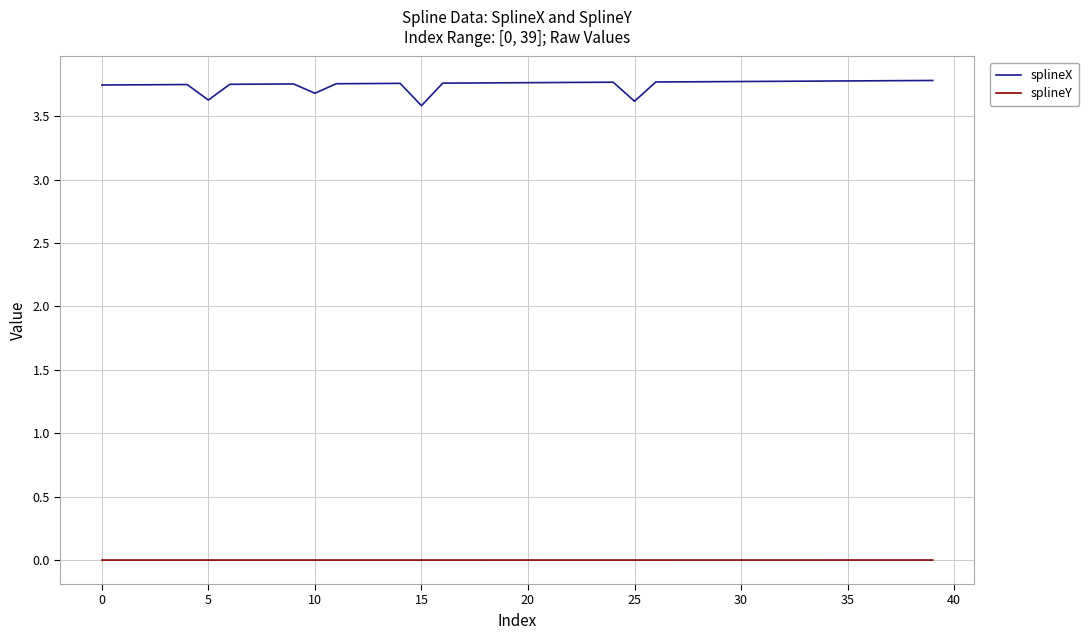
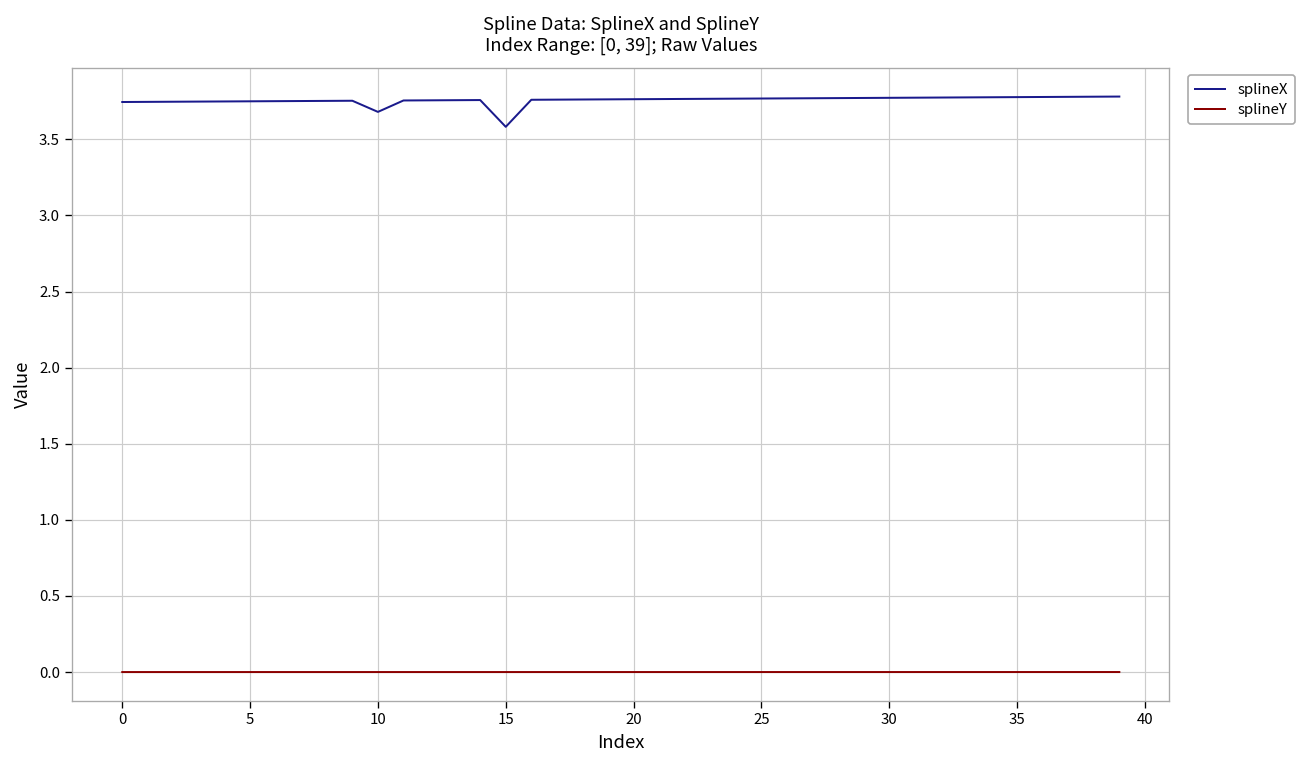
  {
    "splineX": {
      "0": 3.75,
-     "5": 3.63,
+     "5": 3.75,
      "10": 3.68,
      "15": 3.58,
      "20": 3.76,
-     "25": 3.62,
+     "25": 3.77,
      "30": 3.77,
      "35": 3.78
    },
    "splineY": {
      "0": 0.00,
      "5": 0.00,
      "10": 0.00,
      "15": 0.00,
      "20": 0.00,
      "25": 0.00,
      "30": 0.00,
      "35": 0.00
    }
  }
